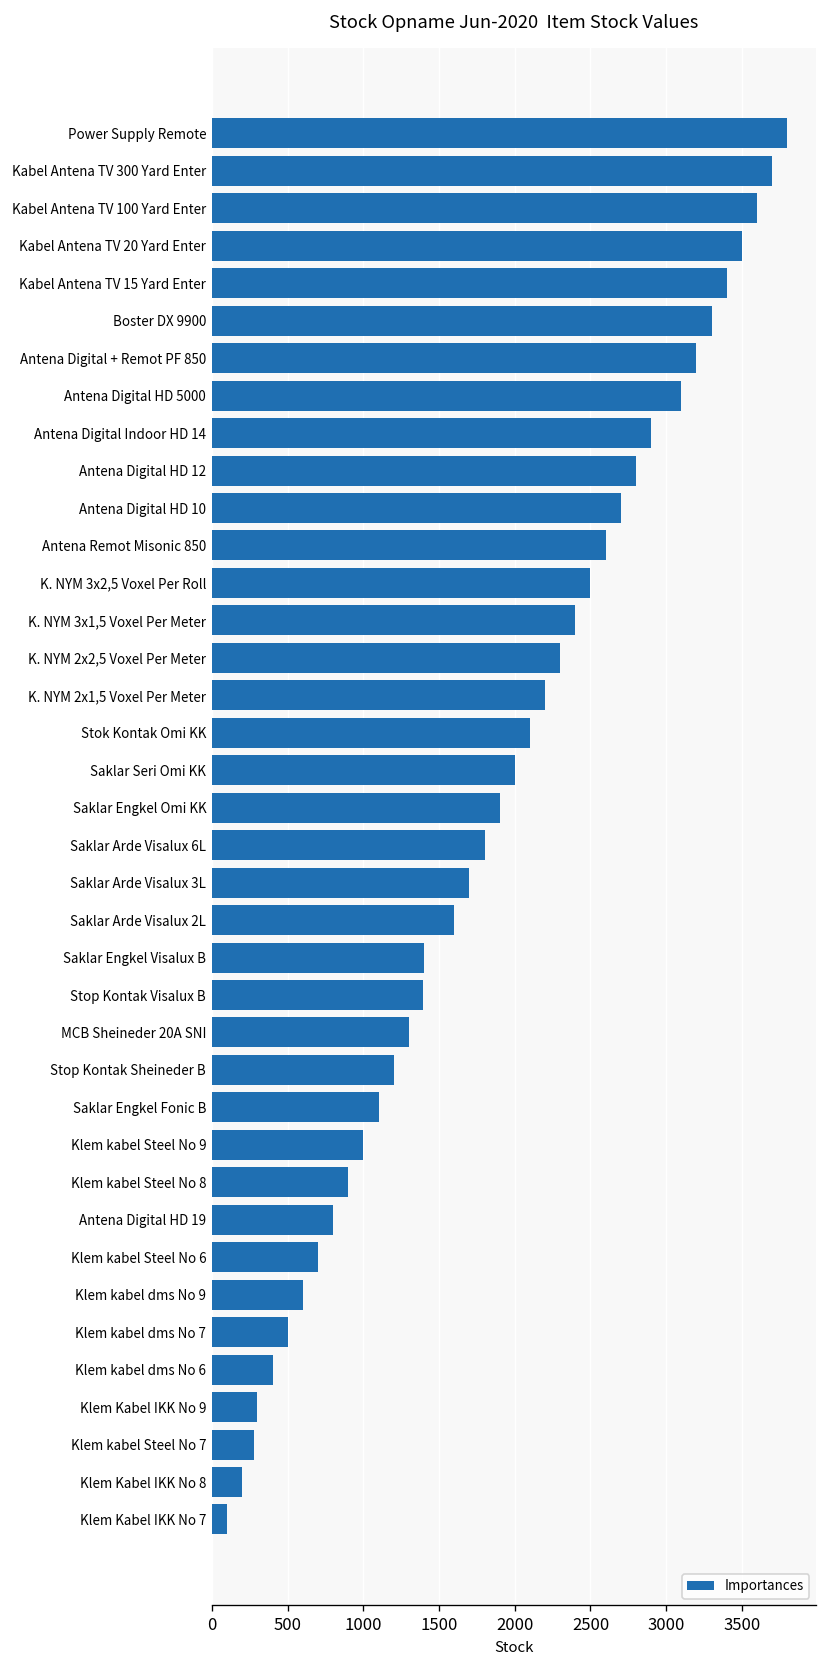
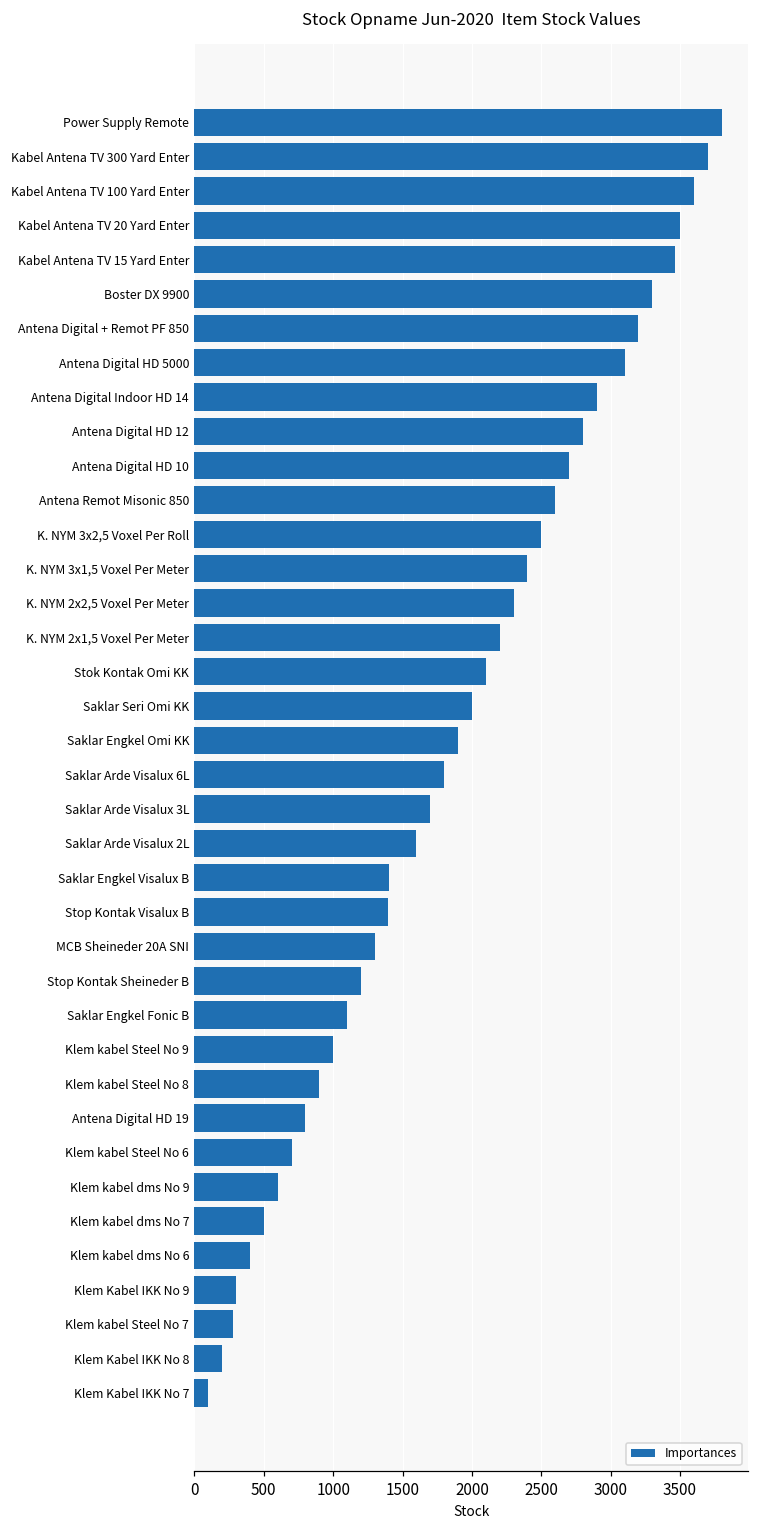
  {
    "Power Supply Remote": 3800,
    "Kabel Antena TV 300 Yard Enter": 3700,
    "Kabel Antena TV 100 Yard Enter": 3600,
    "Kabel Antena TV 20 Yard Enter": 3500,
-   "Kabel Antena TV 15 Yard Enter": 3400,
+   "Kabel Antena TV 15 Yard Enter": 3470,
    "Boster DX 9900": 3300,
    "Antena Digital + Remot PF 850": 3200,
    "Antena Digital HD 5000": 3100,
    "Antena Digital Indoor HD 14": 2900,
    "Antena Digital HD 12": 2800,
    "Antena Digital HD 10": 2700,
    "Antena Remot Misonic 850": 2600,
    "K. NYM 3x2,5 Voxel Per Roll": 2500,
    "K. NYM 3x1,5 Voxel Per Meter": 2400,
    "K. NYM 2x2,5 Voxel Per Meter": 2300,
    "K. NYM 2x1,5 Voxel Per Meter": 2200,
    "Stok Kontak Omi KK": 2100,
    "Saklar Seri Omi KK": 2000,
    "Saklar Engkel Omi KK": 1900,
    "Saklar Arde Visalux 6L": 1800,
    "Saklar Arde Visalux 3L": 1700,
    "Saklar Arde Visalux 2L": 1600,
    "Saklar Engkel Visalux B": 1400,
    "Stop Kontak Visalux B": 1400,
    "MCB Sheineder 20A SNI": 1300,
    "Stop Kontak Sheineder B": 1200,
    "Saklar Engkel Fonic B": 1100,
    "Klem kabel Steel No 9": 1000,
    "Klem kabel Steel No 8": 900,
    "Antena Digital HD 19": 800,
    "Klem kabel Steel No 6": 700,
    "Klem kabel dms No 9": 600,
    "Klem kabel dms No 7": 500,
    "Klem kabel dms No 6": 400,
    "Klem Kabel IKK No 9": 300,
    "Klem kabel Steel No 7": 280,
    "Klem Kabel IKK No 8": 200,
    "Klem Kabel IKK No 7": 100
  }
